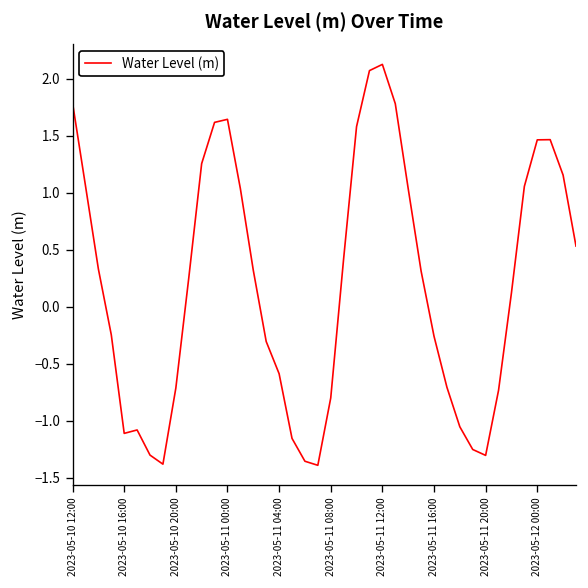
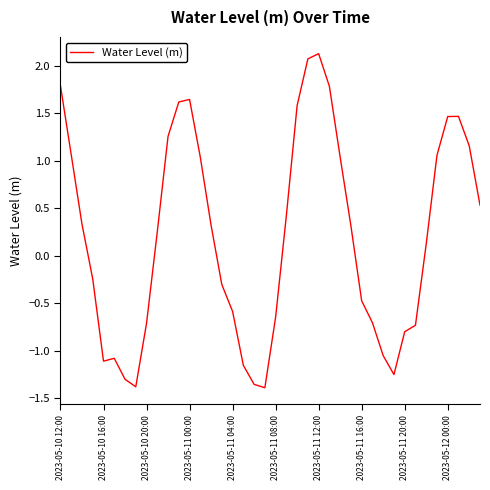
  {
    "2023-05-10 12:00": 1.8,
    "2023-05-10 16:00": -1.1,
    "2023-05-10 20:00": -0.7,
    "2023-05-11 00:00": 1.6,
    "2023-05-11 04:00": -0.6,
-   "2023-05-11 08:00": -0.8,
+   "2023-05-11 08:00": -0.6,
    "2023-05-11 12:00": 2.1,
-   "2023-05-11 16:00": -0.3,
-   "2023-05-11 20:00": -1.3,
+   "2023-05-11 16:00": -0.5,
+   "2023-05-11 20:00": -0.8,
    "2023-05-12 00:00": 1.5
  }
